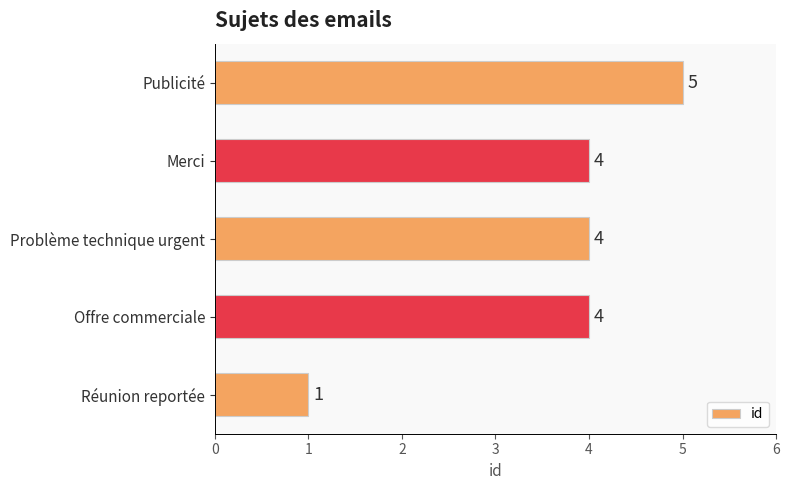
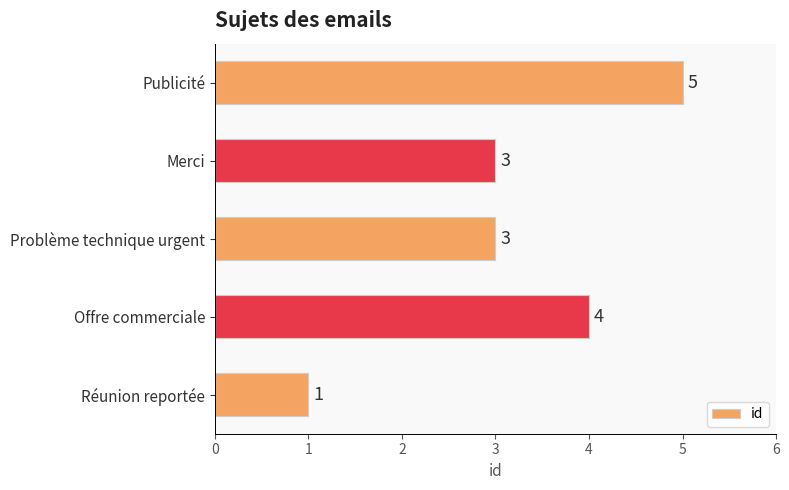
  {
    "Publicité": 5,
-   "Merci": 4,
-   "Problème technique urgent": 4,
+   "Merci": 3,
+   "Problème technique urgent": 3,
    "Offre commerciale": 4,
    "Réunion reportée": 1
  }
